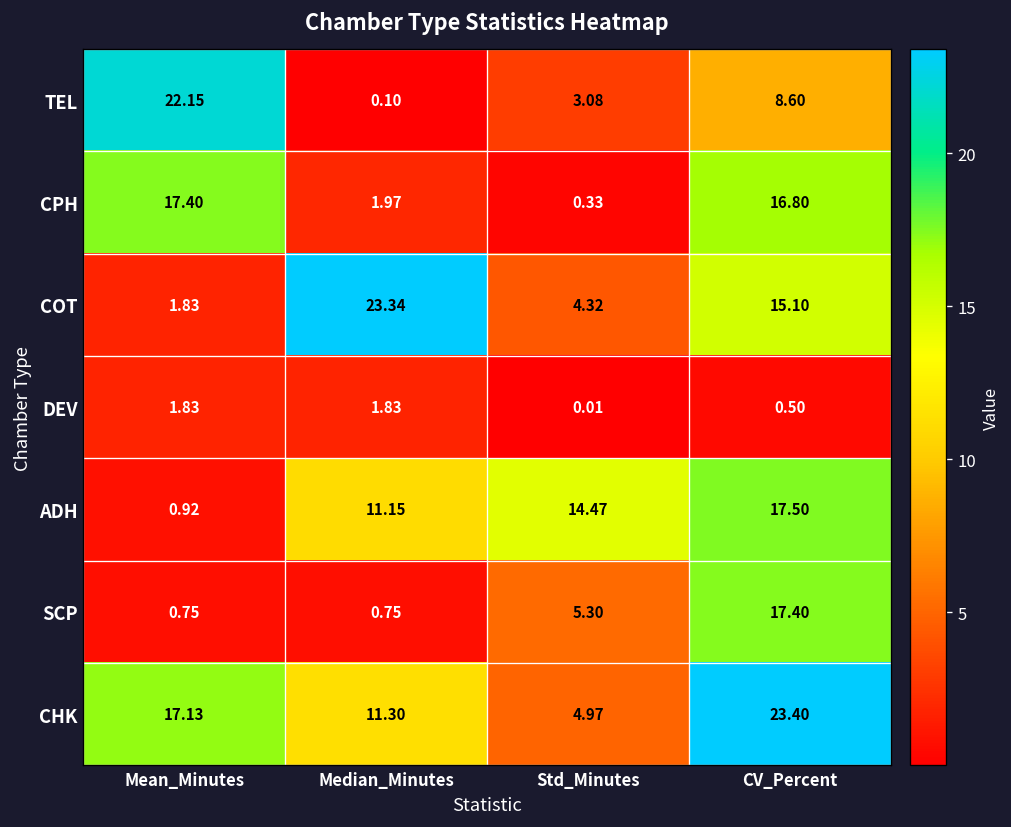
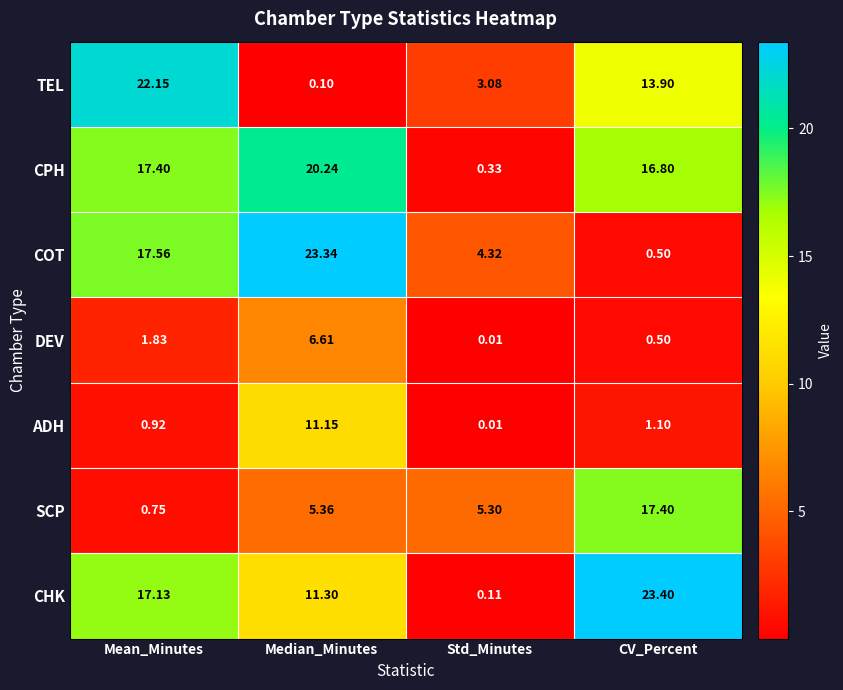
  {
    "TEL": {
      "Mean_Minutes": 22.15,
      "Median_Minutes": 0.10,
      "Std_Minutes": 3.08,
-     "CV_Percent": 8.60
+     "CV_Percent": 13.90
    },
    "CPH": {
      "Mean_Minutes": 17.40,
-     "Median_Minutes": 1.97,
+     "Median_Minutes": 20.24,
      "Std_Minutes": 0.33,
      "CV_Percent": 16.80
    },
    "COT": {
-     "Mean_Minutes": 1.83,
+     "Mean_Minutes": 17.56,
      "Median_Minutes": 23.34,
      "Std_Minutes": 4.32,
-     "CV_Percent": 15.10
+     "CV_Percent": 0.50
    },
    "DEV": {
      "Mean_Minutes": 1.83,
-     "Median_Minutes": 1.83,
+     "Median_Minutes": 6.61,
      "Std_Minutes": 0.01,
      "CV_Percent": 0.50
    },
    "ADH": {
      "Mean_Minutes": 0.92,
      "Median_Minutes": 11.15,
-     "Std_Minutes": 14.47,
-     "CV_Percent": 17.50
+     "Std_Minutes": 0.01,
+     "CV_Percent": 1.10
    },
    "SCP": {
      "Mean_Minutes": 0.75,
-     "Median_Minutes": 0.75,
+     "Median_Minutes": 5.36,
      "Std_Minutes": 5.30,
      "CV_Percent": 17.40
    },
    "CHK": {
      "Mean_Minutes": 17.13,
      "Median_Minutes": 11.30,
-     "Std_Minutes": 4.97,
+     "Std_Minutes": 0.11,
      "CV_Percent": 23.40
    }
  }
